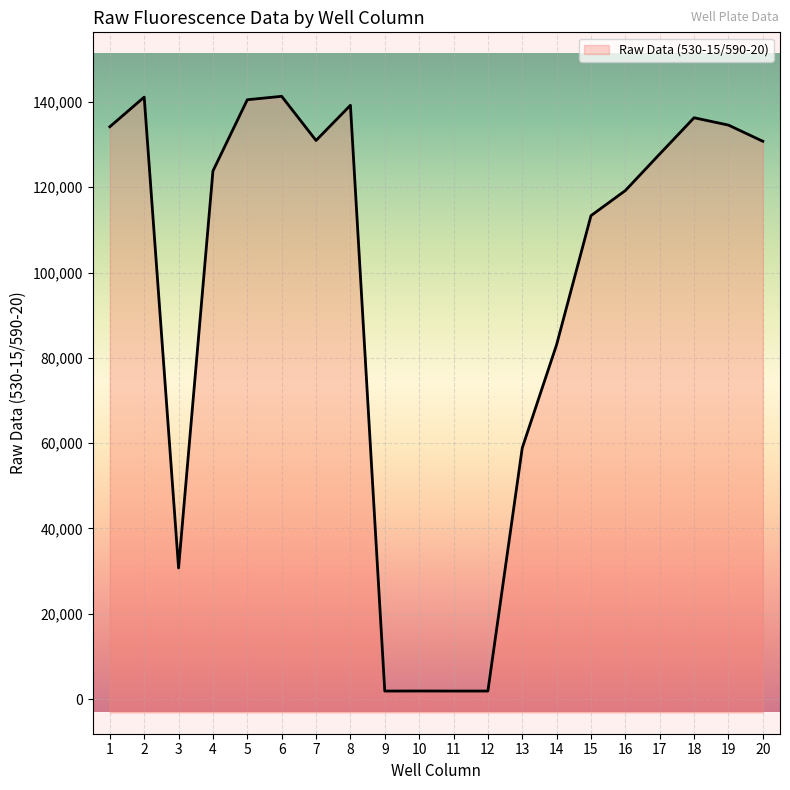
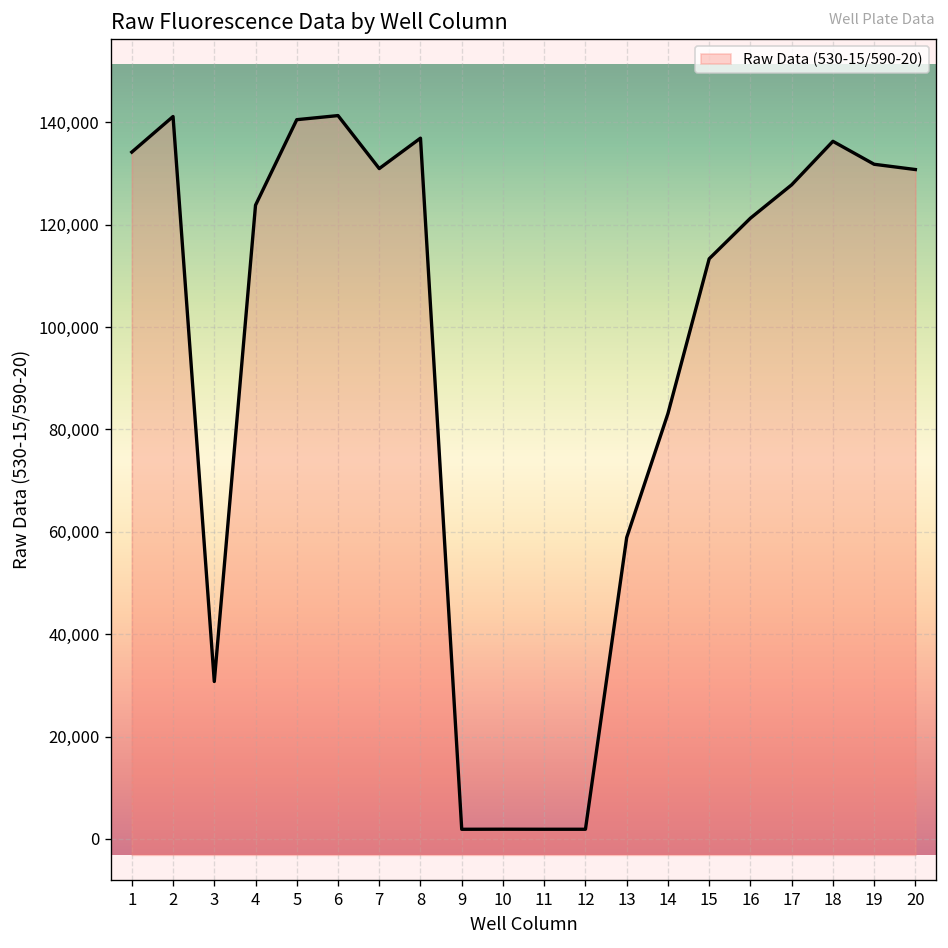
  {
    "1": "134,000",
    "2": "141,000",
    "3": "31,000",
    "4": "124,000",
    "5": "141,000",
    "6": "141,000",
    "7": "131,000",
-   "8": "139,000",
+   "8": "137,000",
    "9": "2,000",
    "10": "2,000",
    "11": "2,000",
    "12": "2,000",
    "13": "59,000",
    "14": "83,000",
    "15": "113,000",
-   "16": "119,000",
+   "16": "121,000",
    "17": "128,000",
    "18": "136,000",
-   "19": "135,000",
+   "19": "132,000",
    "20": "131,000"
  }
